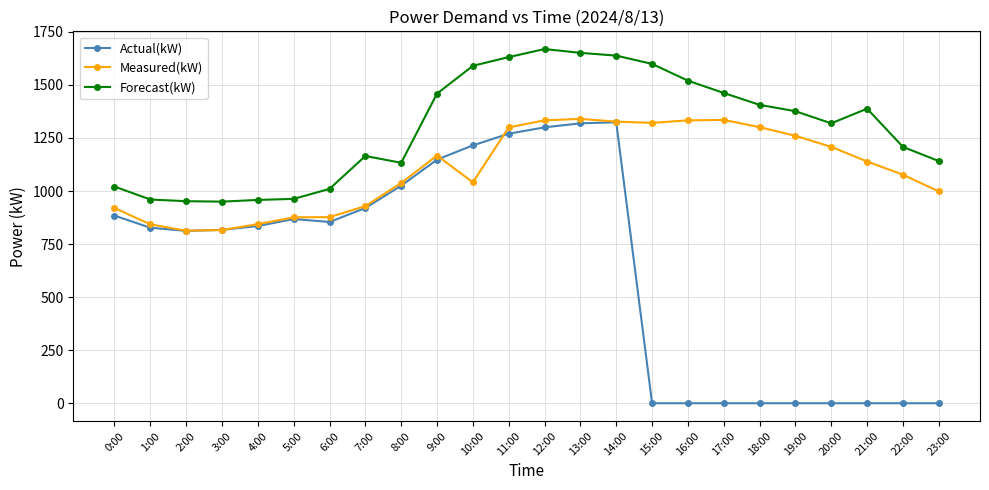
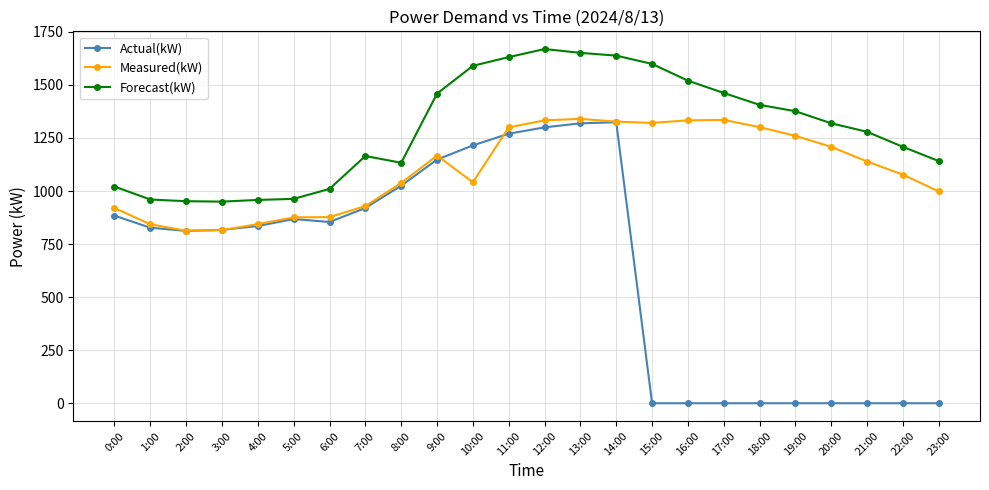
  {
    "Actual(kW)": {
      "0:00": 880,
      "1:00": 830,
      "6:00": 850,
      "8:00": 1030,
      "9:00": 1150,
      "10:00": 1220,
      "11:00": 1270,
      "12:00": 1300,
      "13:00": 1320,
      "15:00": 0,
      "16:00": 0,
      "17:00": 0,
      "18:00": 0,
      "19:00": 0,
      "20:00": 0,
      "21:00": 0,
      "22:00": 0,
      "23:00": 0
    },
    "Measured(kW)": {
      "0:00": 920,
      "1:00": 840,
      "6:00": 880,
      "8:00": 1040,
      "9:00": 1170,
      "10:00": 1040,
      "11:00": 1300,
      "12:00": 1330,
      "13:00": 1340,
      "15:00": 1320,
      "16:00": 1330,
      "17:00": 1340,
      "18:00": 1300,
      "19:00": 1260,
      "20:00": 1210,
      "21:00": 1140,
      "22:00": 1080,
      "23:00": 1000
    },
    "Forecast(kW)": {
      "0:00": 1020,
      "1:00": 960,
      "2:00": 950,
      "3:00": 950,
      "4:00": 960,
      "5:00": 960,
      "6:00": 1010,
      "7:00": 1170,
      "8:00": 1130,
      "9:00": 1460,
      "10:00": 1590,
      "11:00": 1630,
      "12:00": 1670,
      "13:00": 1650,
      "14:00": 1640,
      "15:00": 1600,
      "16:00": 1520,
      "17:00": 1460,
      "18:00": 1410,
      "19:00": 1380,
      "20:00": 1320,
-     "21:00": 1390,
+     "21:00": 1280,
      "22:00": 1210,
      "23:00": 1140
    }
  }
